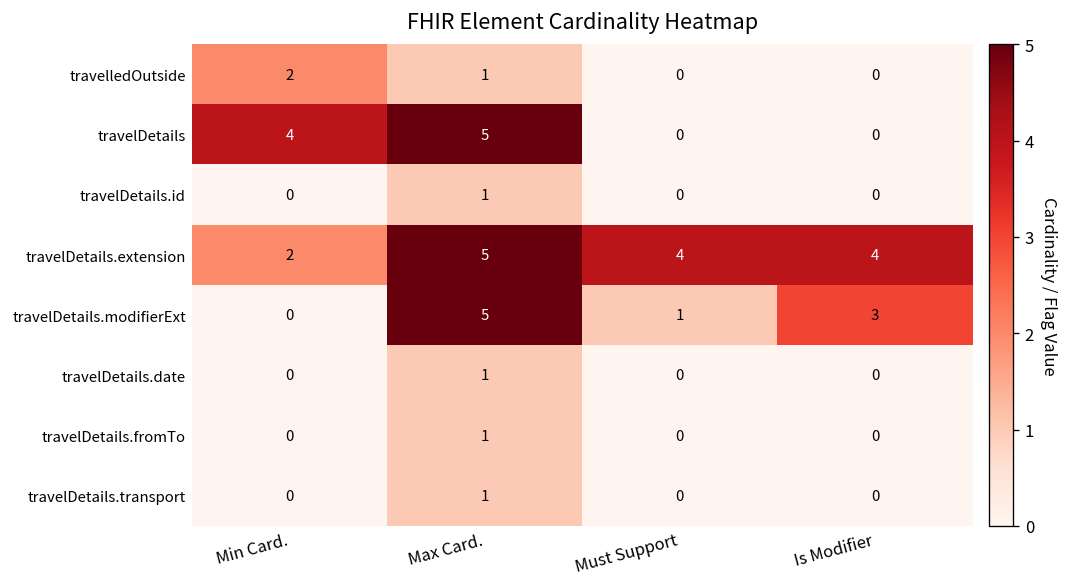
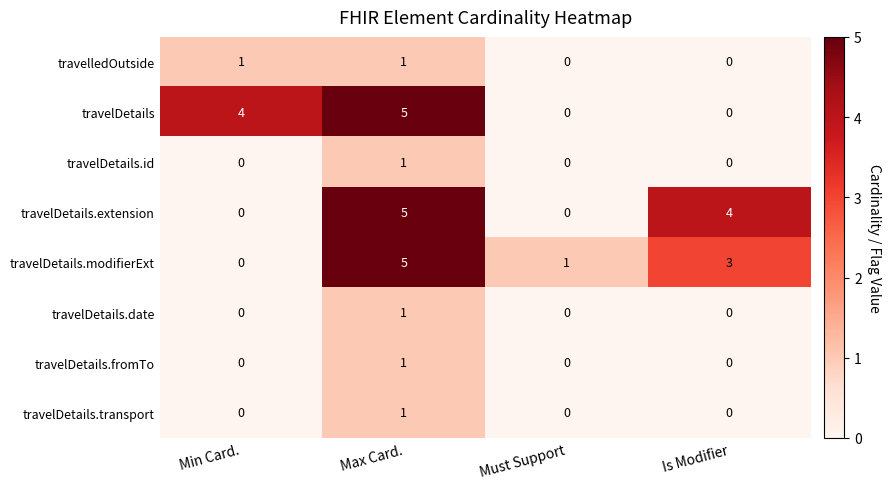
  {
    "travelledOutside": {
-     "Min Card.": 2,
+     "Min Card.": 1,
      "Max Card.": 1,
      "Must Support": 0,
      "Is Modifier": 0
    },
    "travelDetails": {
      "Min Card.": 4,
      "Max Card.": 5,
      "Must Support": 0,
      "Is Modifier": 0
    },
    "travelDetails.id": {
      "Min Card.": 0,
      "Max Card.": 1,
      "Must Support": 0,
      "Is Modifier": 0
    },
    "travelDetails.extension": {
-     "Min Card.": 2,
+     "Min Card.": 0,
      "Max Card.": 5,
-     "Must Support": 4,
+     "Must Support": 0,
      "Is Modifier": 4
    },
    "travelDetails.modifierExt": {
      "Min Card.": 0,
      "Max Card.": 5,
      "Must Support": 1,
      "Is Modifier": 3
    },
    "travelDetails.date": {
      "Min Card.": 0,
      "Max Card.": 1,
      "Must Support": 0,
      "Is Modifier": 0
    },
    "travelDetails.fromTo": {
      "Min Card.": 0,
      "Max Card.": 1,
      "Must Support": 0,
      "Is Modifier": 0
    },
    "travelDetails.transport": {
      "Min Card.": 0,
      "Max Card.": 1,
      "Must Support": 0,
      "Is Modifier": 0
    }
  }
